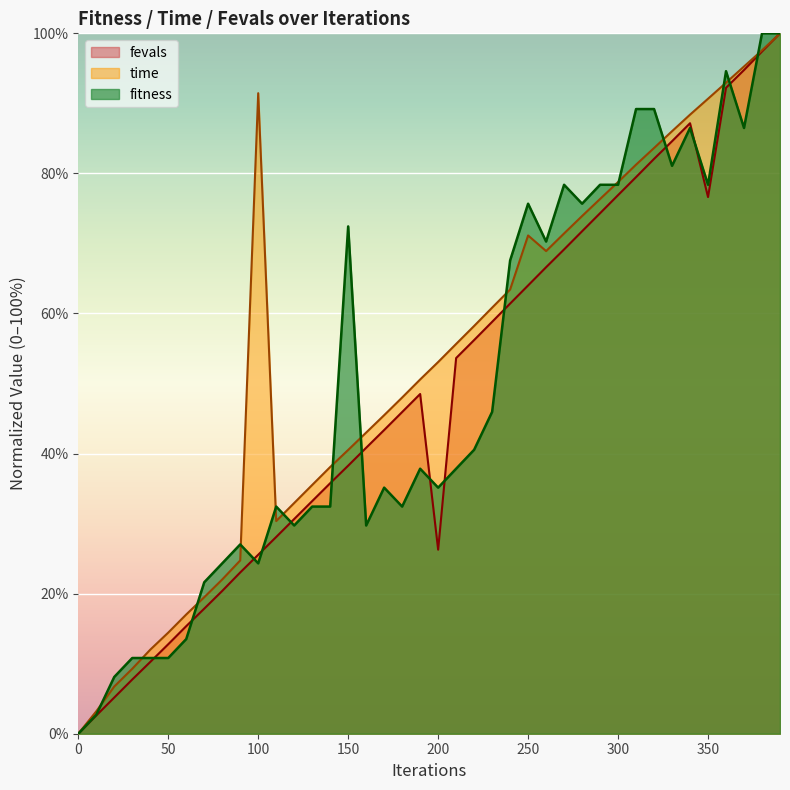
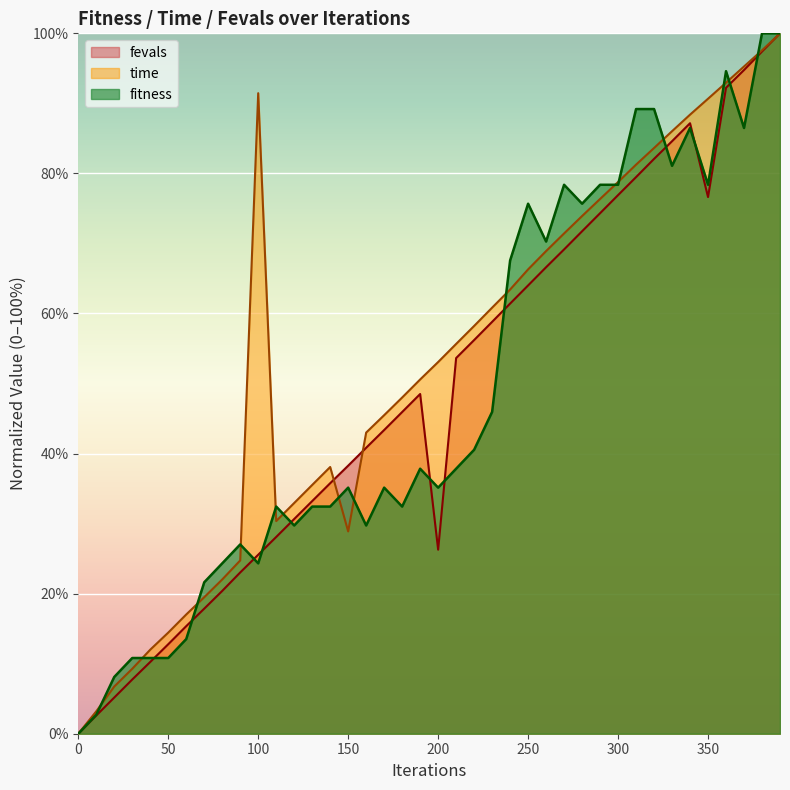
  {
    "fevals": {
      "50": "13%",
      "100": "26%",
      "150": "38%",
      "200": "26%",
      "250": "64%",
      "300": "77%",
      "350": "77%"
    },
    "time": {
      "50": "14%",
      "100": "91%",
-     "150": "41%",
+     "150": "29%",
      "200": "53%",
-     "250": "71%",
+     "250": "66%",
      "300": "79%",
      "350": "91%"
    },
    "fitness": {
      "50": "11%",
      "100": "24%",
-     "150": "72%",
+     "150": "35%",
      "200": "35%",
      "250": "76%",
      "300": "78%",
      "350": "78%"
    }
  }
